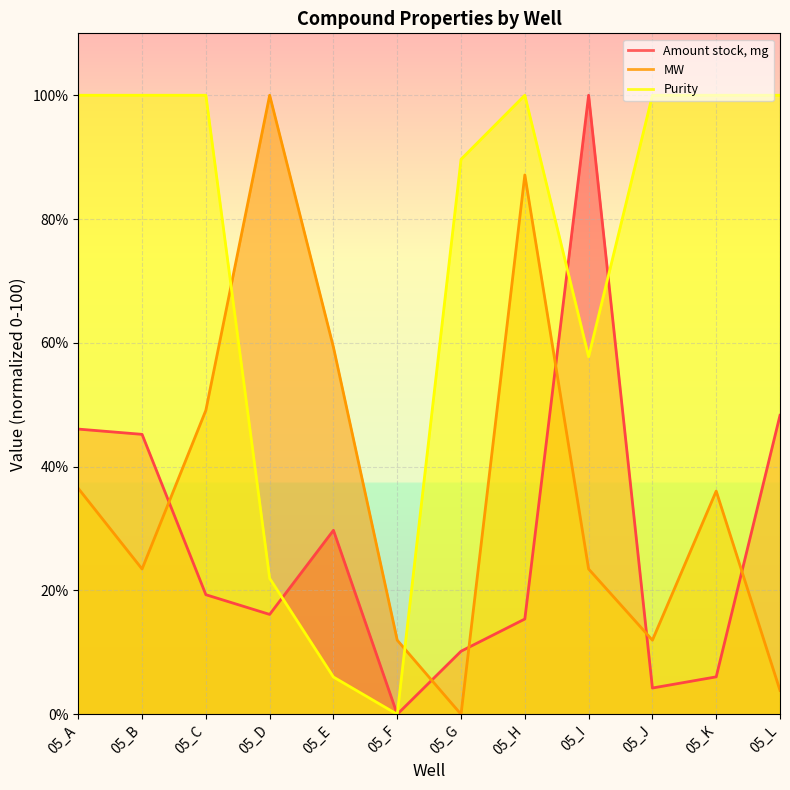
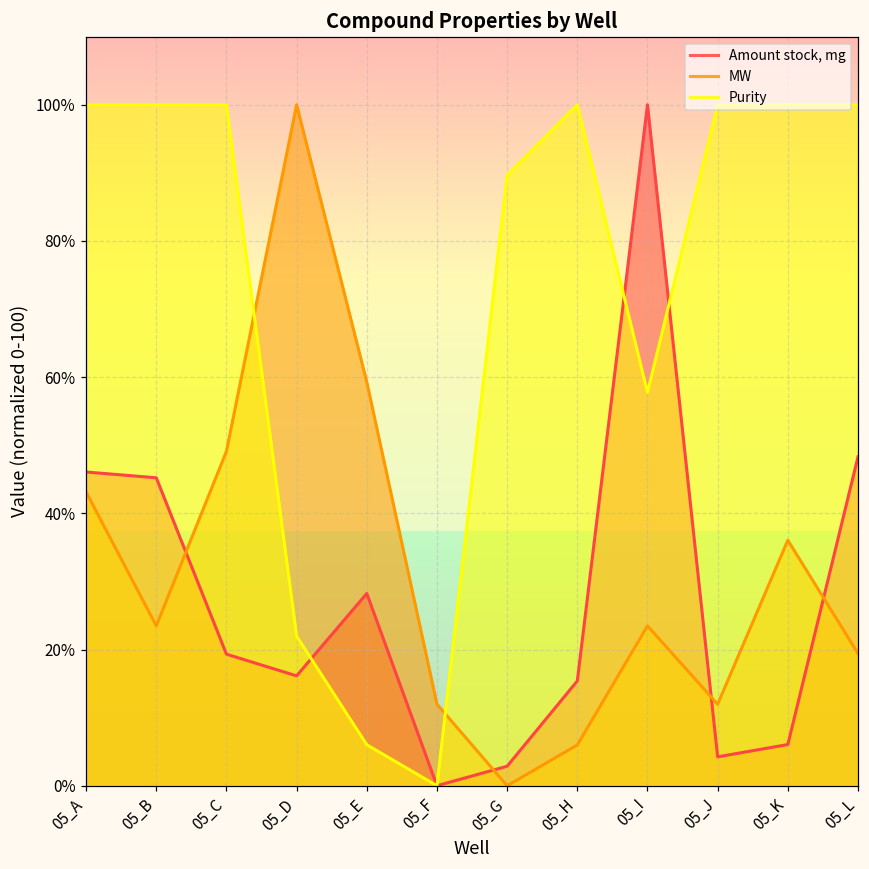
  {
    "Amount stock, mg": {
      "05_A": "46%",
      "05_B": "45%",
      "05_C": "19%",
      "05_D": "16%",
-     "05_E": "30%",
-     "05_G": "10%",
+     "05_E": "28%",
+     "05_G": "3%",
      "05_H": "15%",
      "05_I": "100%",
      "05_J": "4%",
      "05_K": "6%",
      "05_L": "48%"
    },
    "MW": {
-     "05_A": "36%",
+     "05_A": "43%",
      "05_B": "23%",
      "05_C": "49%",
      "05_D": "100%",
      "05_E": "59%",
      "05_F": "12%",
      "05_G": "0%",
-     "05_H": "87%",
+     "05_H": "6%",
      "05_I": "23%",
      "05_J": "12%",
      "05_K": "36%",
-     "05_L": "4%"
+     "05_L": "19%"
    },
    "Purity": {
      "05_A": "100%",
      "05_B": "100%",
      "05_C": "100%",
      "05_D": "22%",
      "05_E": "6%",
      "05_G": "90%",
      "05_H": "100%",
      "05_I": "58%",
      "05_L": "100%"
    }
  }
